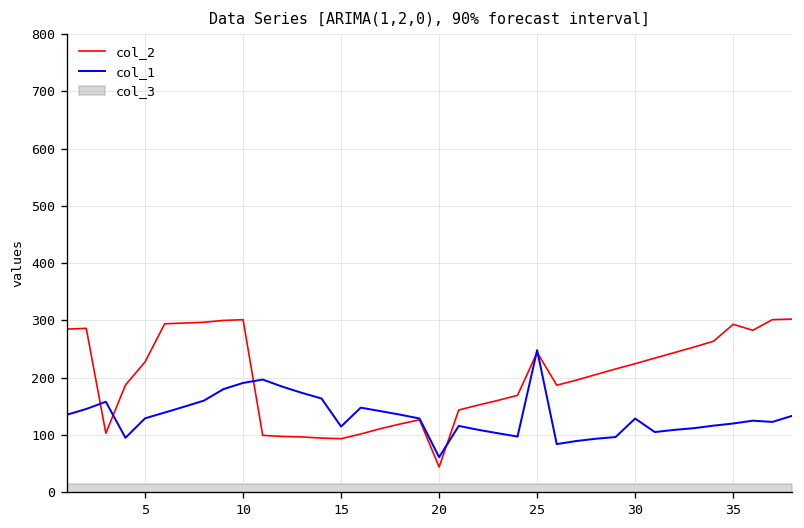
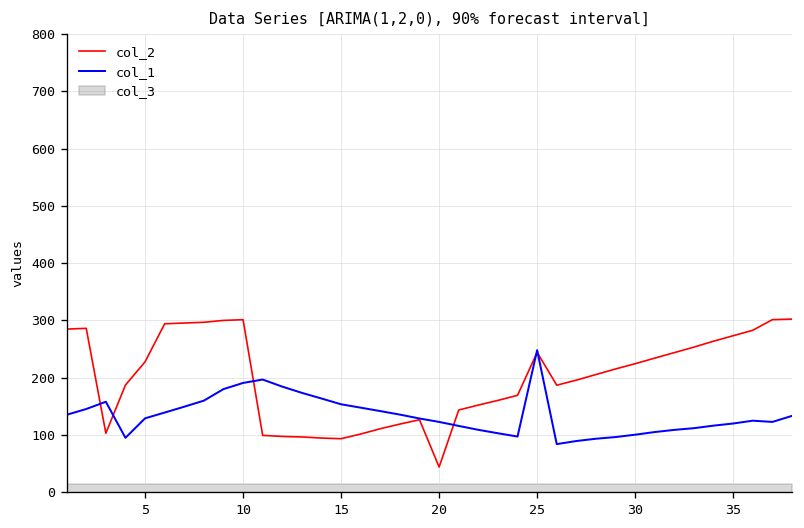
  {
    "col_2": {
      "5": 230,
      "10": 300,
      "15": 90,
      "20": 40,
      "30": 220,
-     "35": 290
+     "35": 270
    },
    "col_3": {
      "5": 20,
      "10": 20,
      "15": 20,
      "20": 20,
      "25": 20,
      "30": 20,
      "35": 20
    },
    "col_1": {
      "5": 130,
      "10": 190,
-     "15": 110,
-     "20": 60,
-     "30": 130,
+     "15": 150,
+     "20": 120,
+     "30": 100,
      "35": 120
    }
  }
